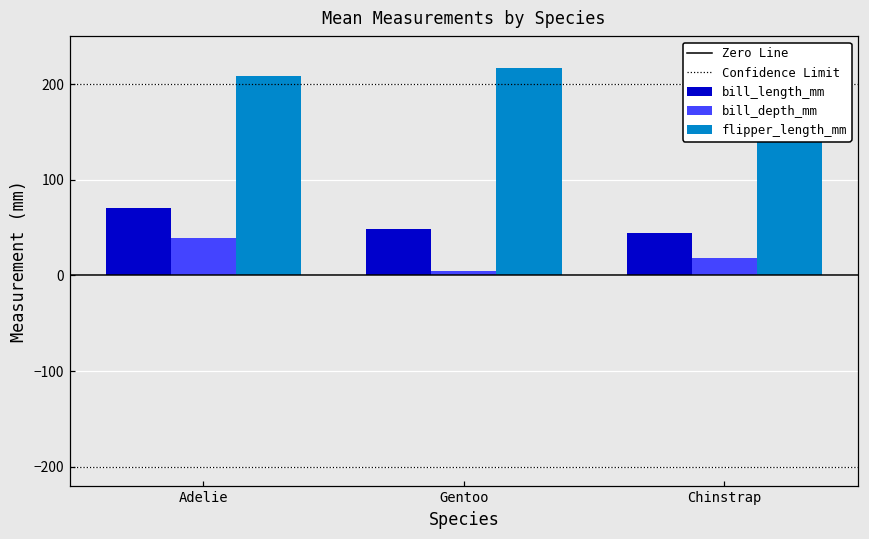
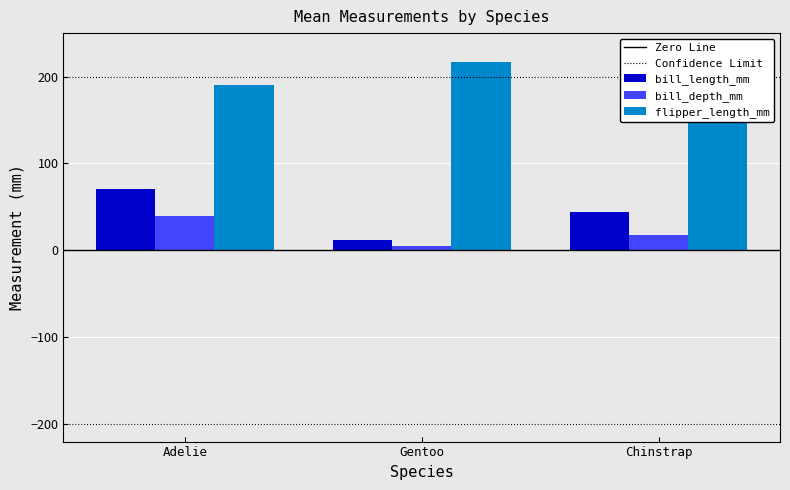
  {
    "bill_length_mm": {
      "Adelie": 70,
-     "Gentoo": 50,
+     "Gentoo": 10,
      "Chinstrap": 40
    },
    "bill_depth_mm": {
      "Adelie": 40,
      "Gentoo": 0,
      "Chinstrap": 20
    },
    "flipper_length_mm": {
-     "Adelie": 210,
+     "Adelie": 190,
      "Gentoo": 220
    }
  }
